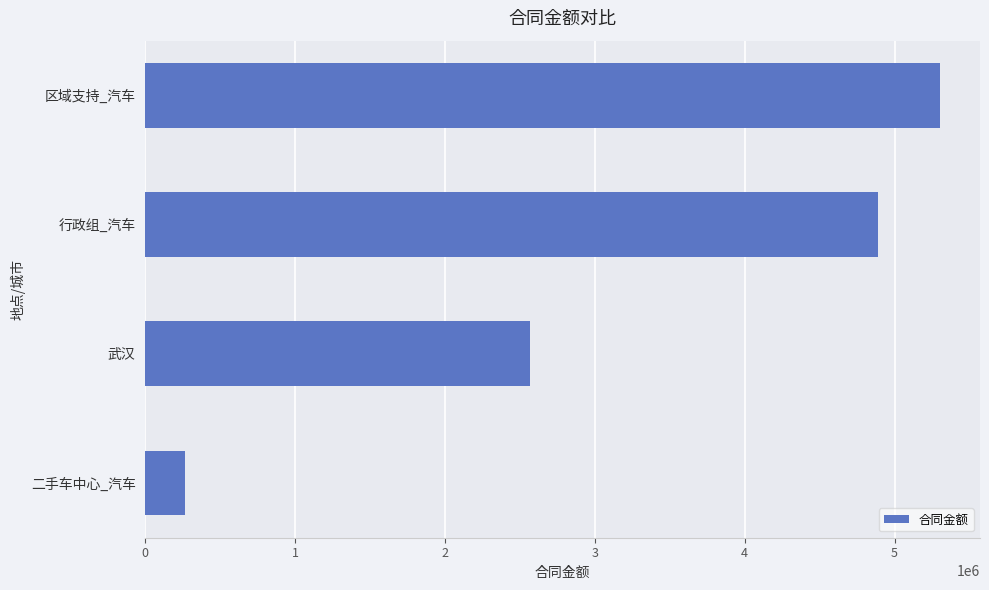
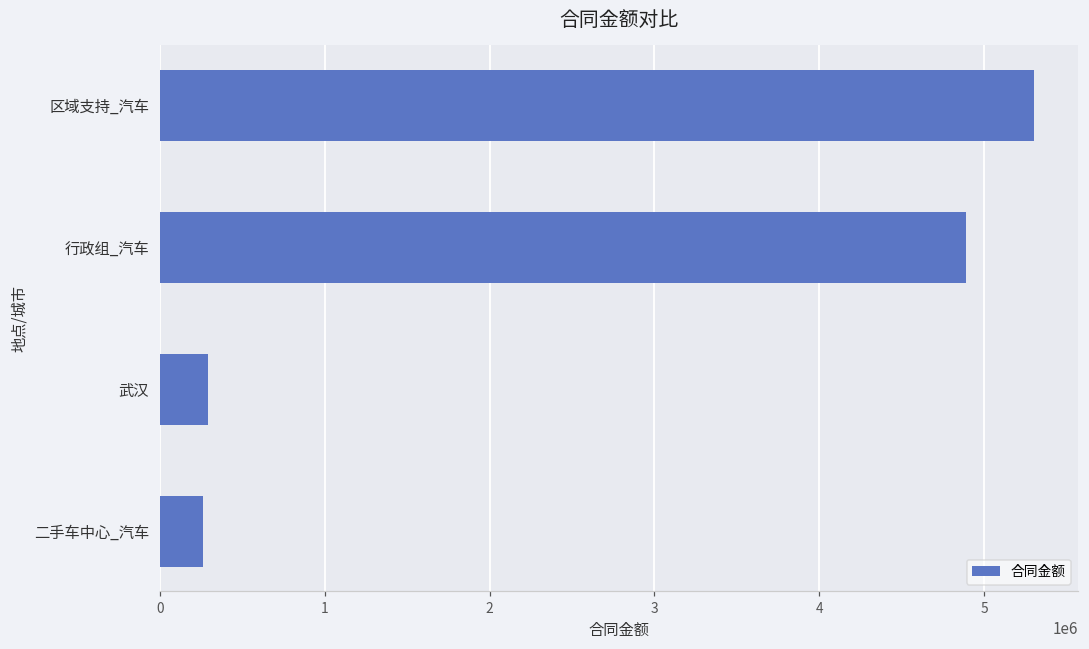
  {
    "区域支持_汽车": 5300000,
    "行政组_汽车": 4890000,
-   "武汉": 2570000,
+   "武汉": 290000,
    "二手车中心_汽车": 260000
  }
